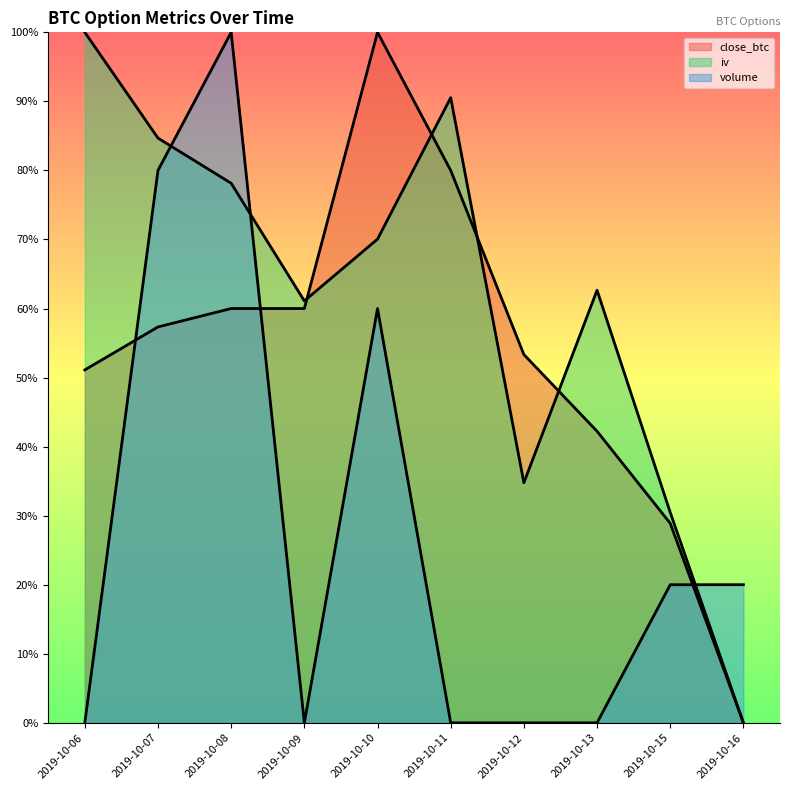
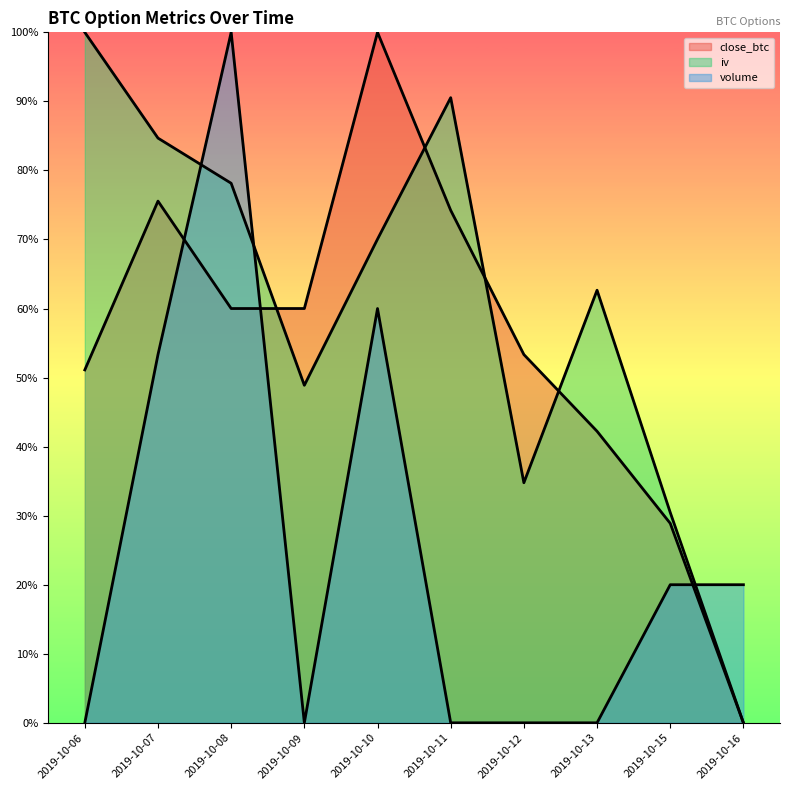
  {
    "close_btc": {
      "2019-10-06": "51%",
-     "2019-10-07": "57%",
+     "2019-10-07": "76%",
      "2019-10-08": "60%",
      "2019-10-09": "60%",
      "2019-10-10": "100%",
-     "2019-10-11": "80%",
+     "2019-10-11": "74%",
      "2019-10-12": "53%",
      "2019-10-13": "42%",
      "2019-10-15": "29%"
    },
    "iv": {
      "2019-10-06": "100%",
      "2019-10-07": "85%",
      "2019-10-08": "78%",
-     "2019-10-09": "61%",
+     "2019-10-09": "49%",
      "2019-10-10": "70%",
      "2019-10-11": "91%",
      "2019-10-12": "35%",
      "2019-10-13": "63%",
      "2019-10-15": "30%"
    },
    "volume": {
      "2019-10-06": "0%",
-     "2019-10-07": "80%",
+     "2019-10-07": "53%",
      "2019-10-08": "100%",
      "2019-10-09": "0%",
      "2019-10-10": "60%",
      "2019-10-11": "0%",
      "2019-10-12": "0%",
      "2019-10-13": "0%",
      "2019-10-15": "20%",
      "2019-10-16": "20%"
    }
  }
